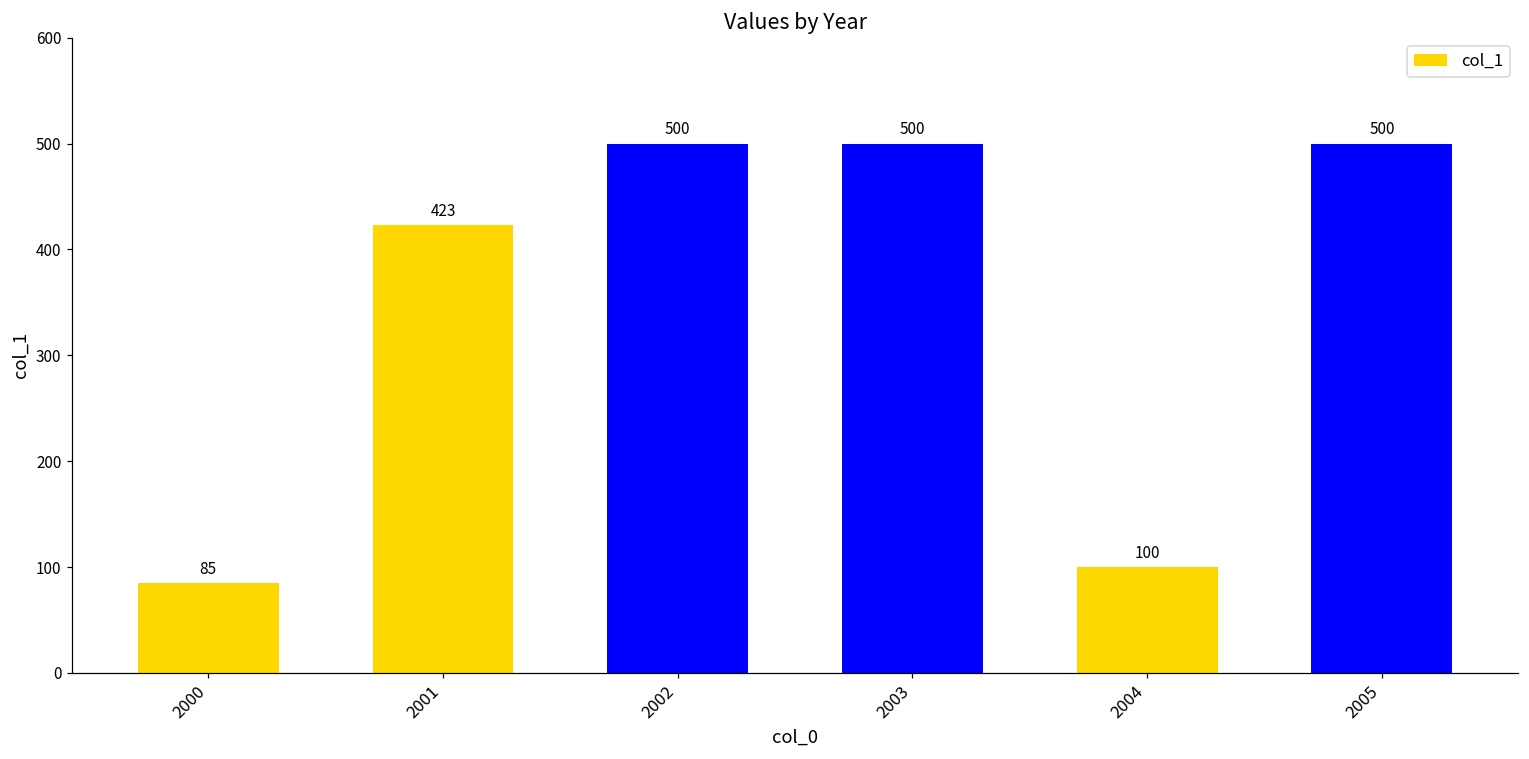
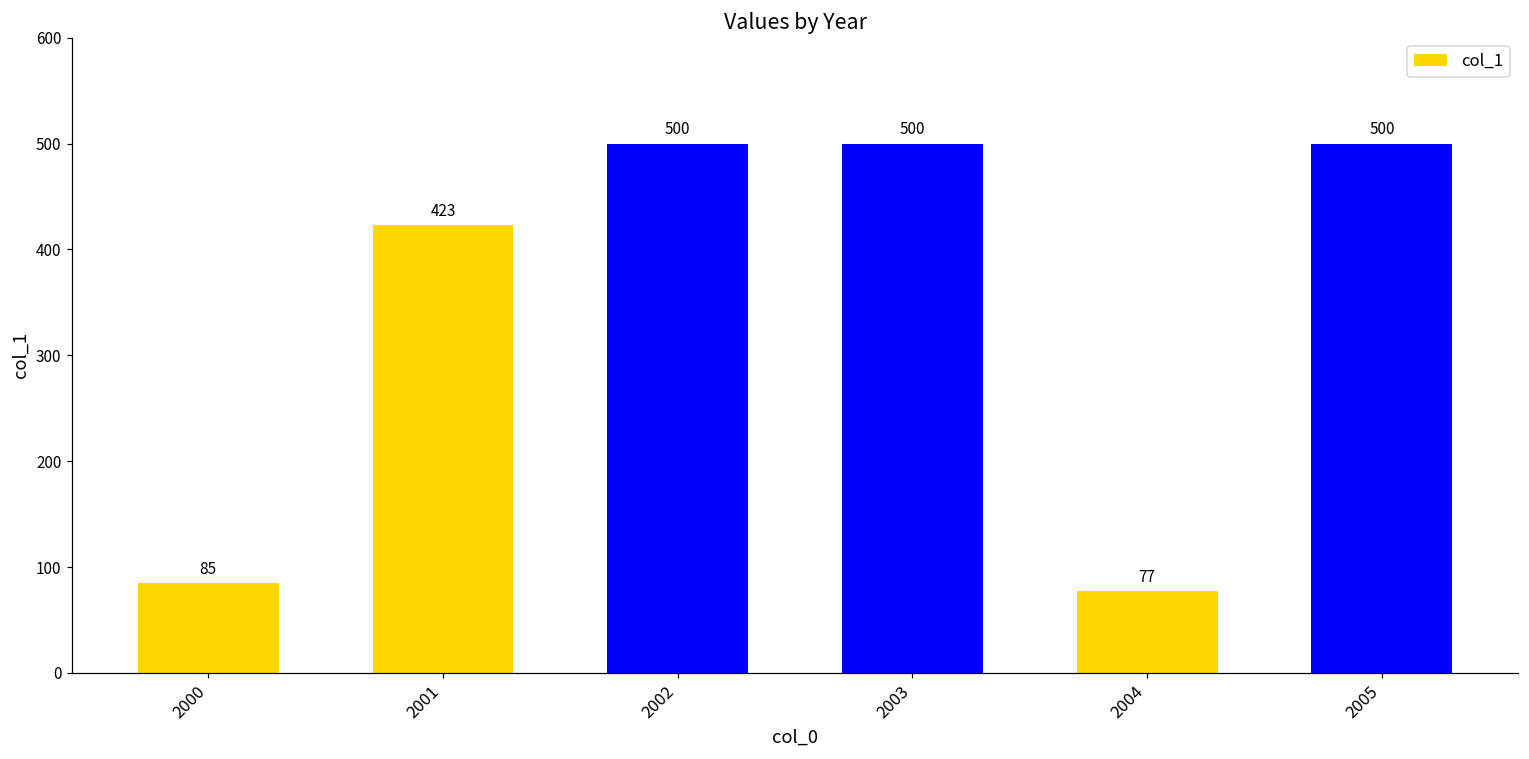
  {
    "2000": 85,
    "2001": 423,
    "2002": 500,
    "2003": 500,
-   "2004": 100,
+   "2004": 77,
    "2005": 500
  }
